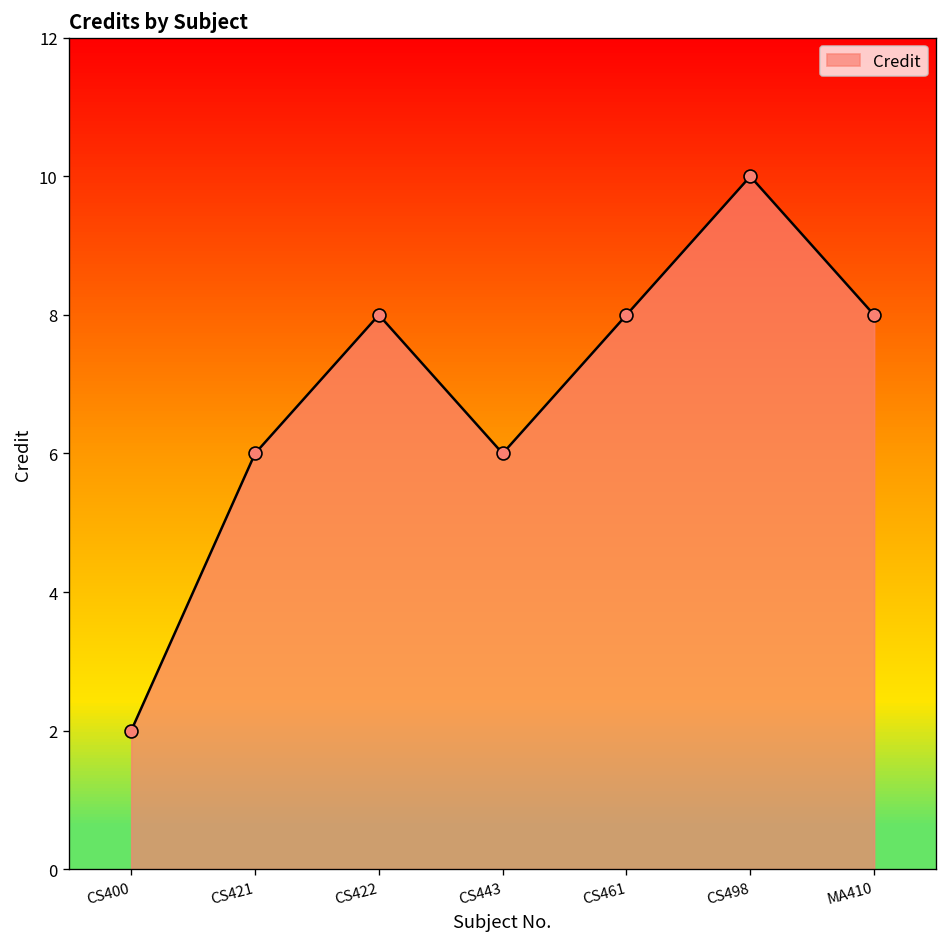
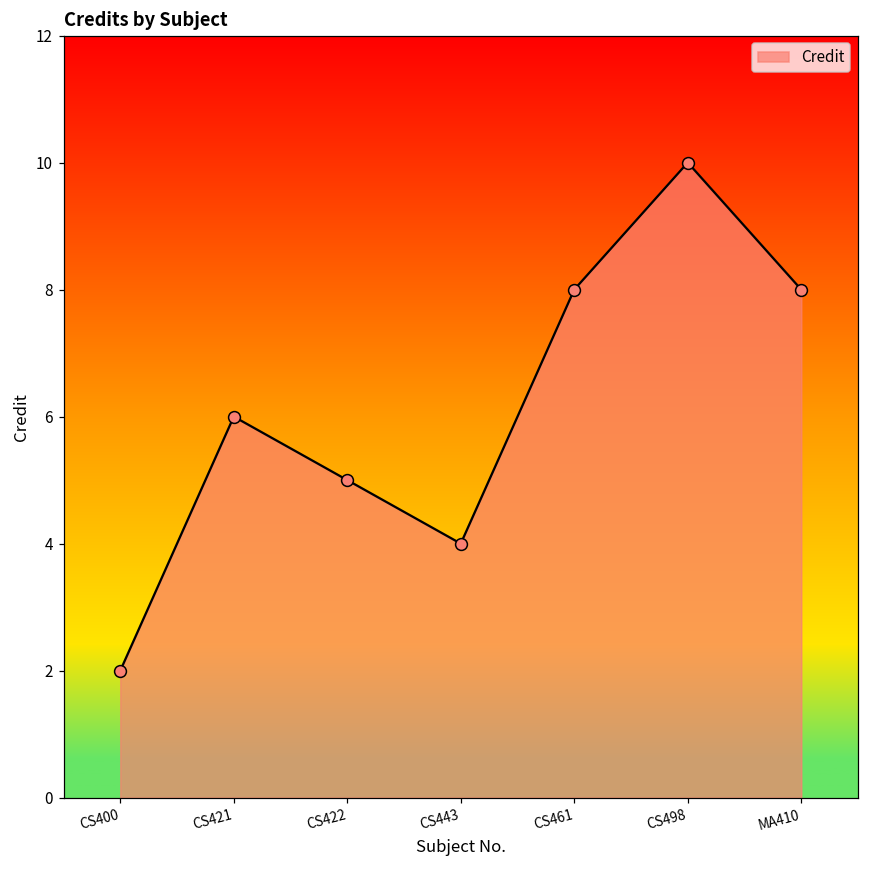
  {
    "CS400": 2,
    "CS421": 6,
-   "CS422": 8,
-   "CS443": 6,
+   "CS422": 5,
+   "CS443": 4,
    "CS461": 8,
    "CS498": 10,
    "MA410": 8
  }
